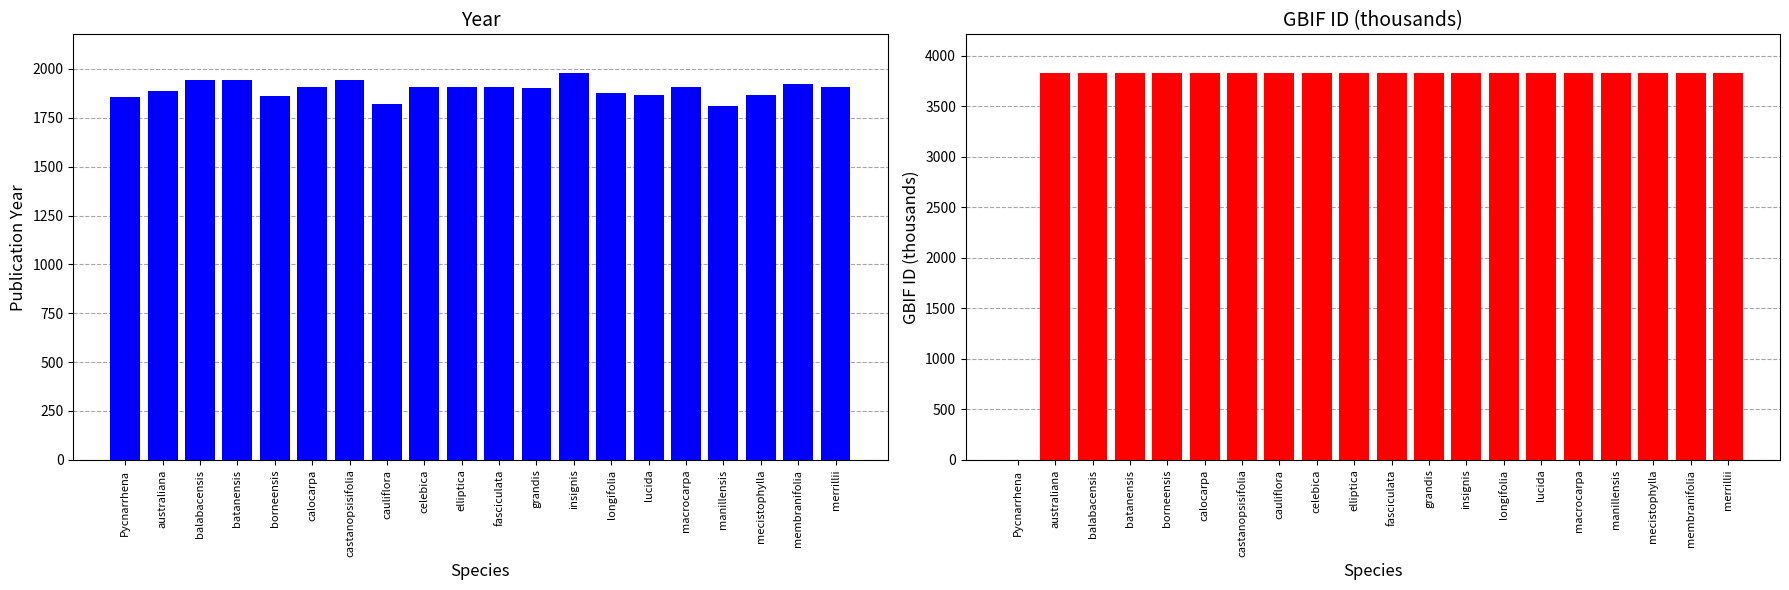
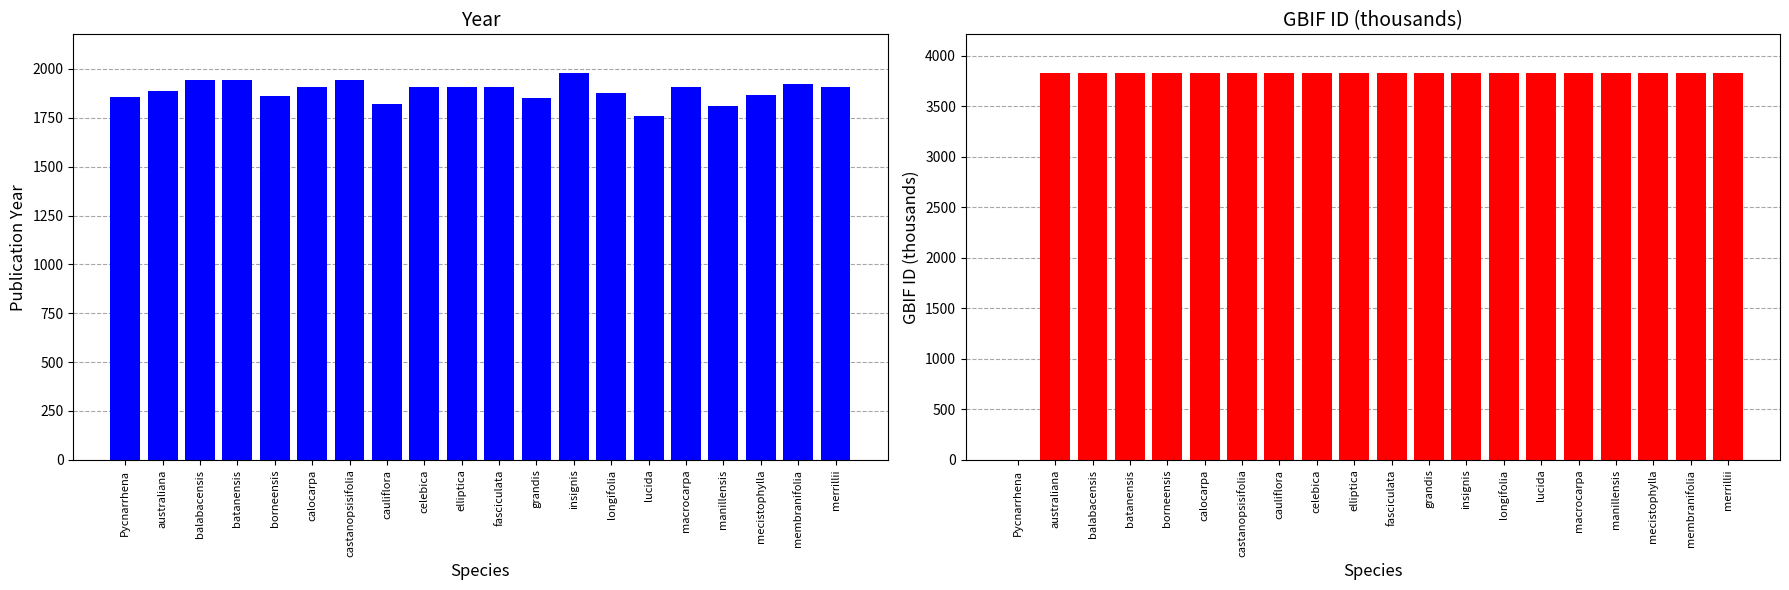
  {
    "Year": {
      "Pycnarrhena": 1860,
      "australiana": 1890,
      "balabacensis": 1940,
      "batanensis": 1940,
      "borneensis": 1860,
      "calocarpa": 1910,
      "castanopsisifolia": 1940,
      "cauliflora": 1820,
      "celebica": 1910,
      "elliptica": 1910,
      "fasciculata": 1910,
-     "grandis": 1900,
+     "grandis": 1850,
      "insignis": 1980,
      "longifolia": 1880,
-     "lucida": 1870,
+     "lucida": 1760,
      "macrocarpa": 1910,
      "manillensis": 1810,
      "mecistophylla": 1870,
      "membranifolia": 1920,
      "merrillii": 1910
    },
    "GBIF ID (thousands)": {
      "Pycnarrhena": 0,
      "australiana": 3830,
      "balabacensis": 3830,
      "batanensis": 3830,
      "borneensis": 3830,
      "calocarpa": 3830,
      "castanopsisifolia": 3830,
      "cauliflora": 3830,
      "celebica": 3830,
      "elliptica": 3830,
      "fasciculata": 3830,
      "grandis": 3830,
      "insignis": 3830,
      "longifolia": 3830,
      "lucida": 3830,
      "macrocarpa": 3830,
      "manillensis": 3830,
      "mecistophylla": 3830,
      "membranifolia": 3830,
      "merrillii": 3830
    }
  }
